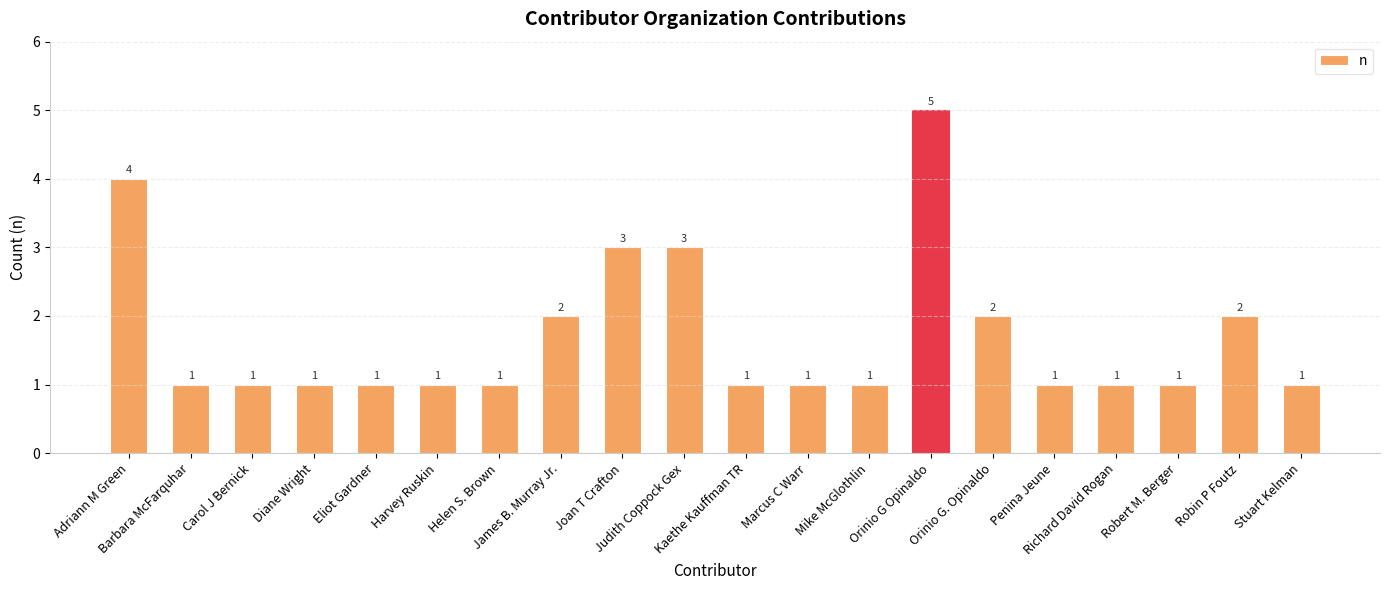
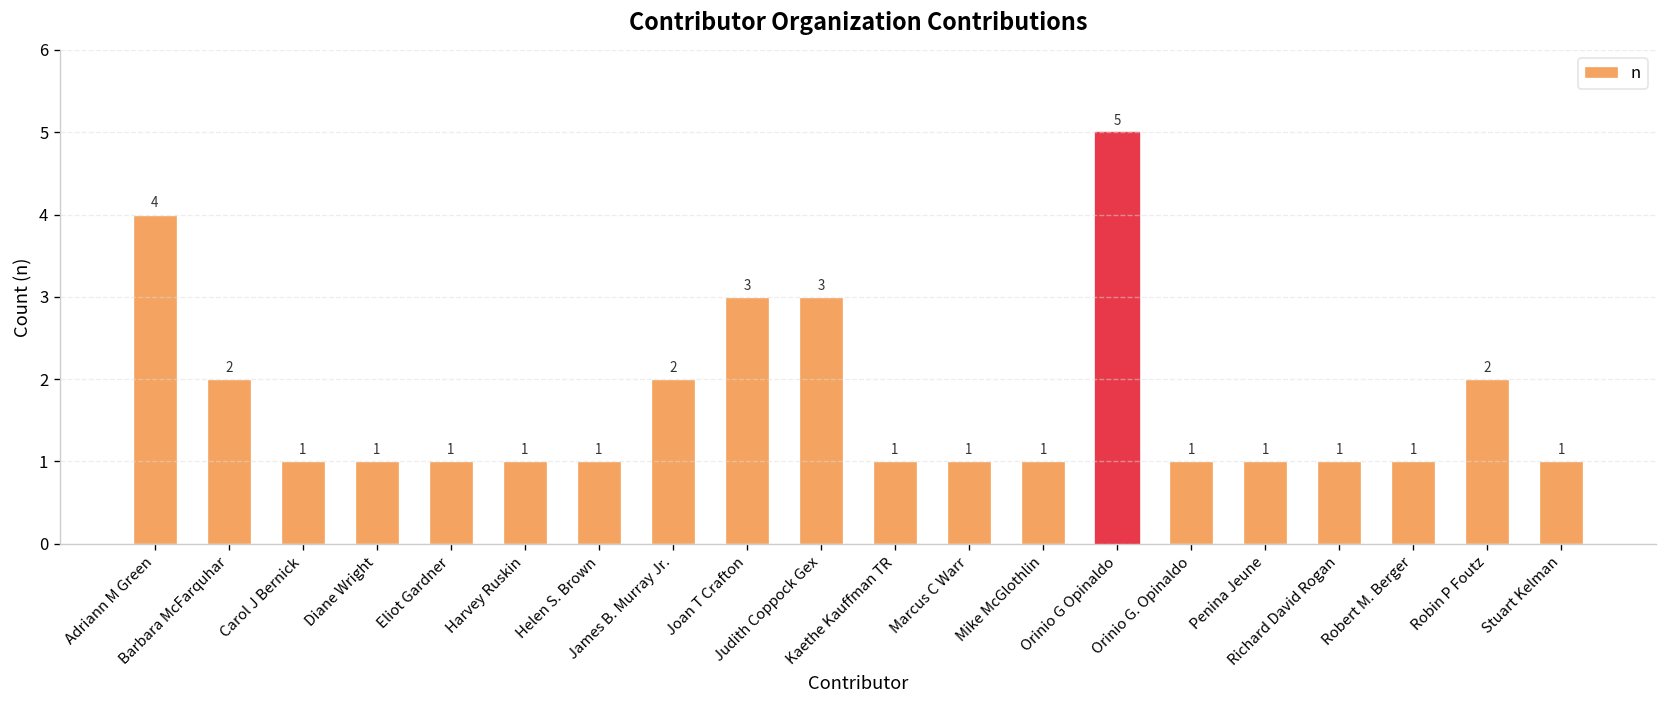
  {
    "Adriann M Green": 4,
-   "Barbara McFarquhar": 1,
+   "Barbara McFarquhar": 2,
    "Carol J Bernick": 1,
    "Diane Wright": 1,
    "Eliot Gardner": 1,
    "Harvey Ruskin": 1,
    "Helen S. Brown": 1,
    "James B. Murray Jr.": 2,
    "Joan T Crafton": 3,
    "Judith Coppock Gex": 3,
    "Kaethe Kauffman TR": 1,
    "Marcus C Warr": 1,
    "Mike McGlothlin": 1,
    "Orinio G Opinaldo": 5,
-   "Orinio G. Opinaldo": 2,
+   "Orinio G. Opinaldo": 1,
    "Penina Jeune": 1,
    "Richard David Rogan": 1,
    "Robert M. Berger": 1,
    "Robin P Foutz": 2,
    "Stuart Kelman": 1
  }
